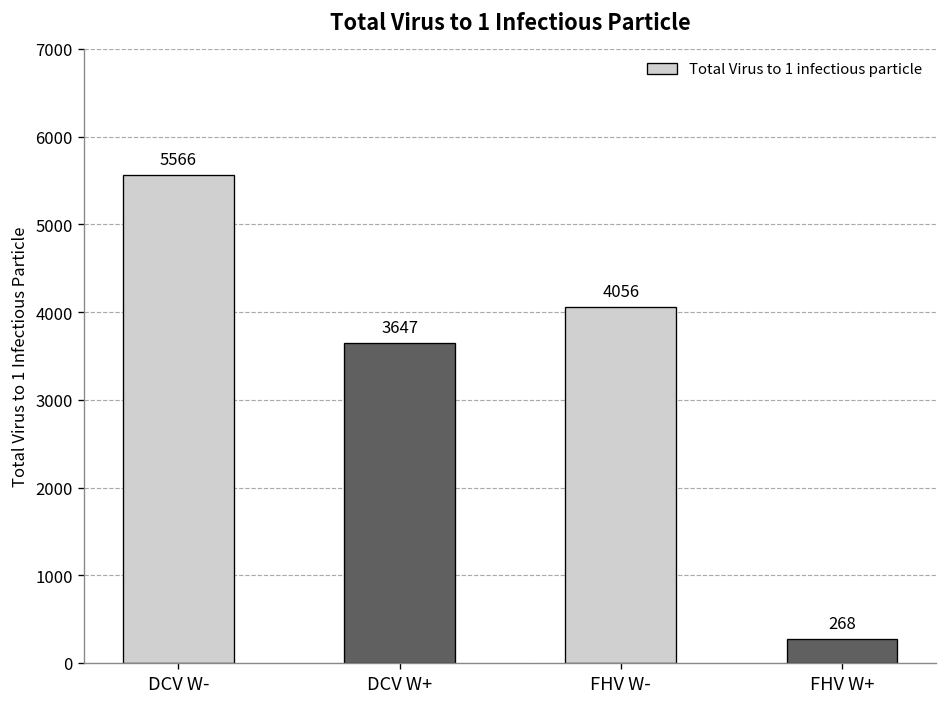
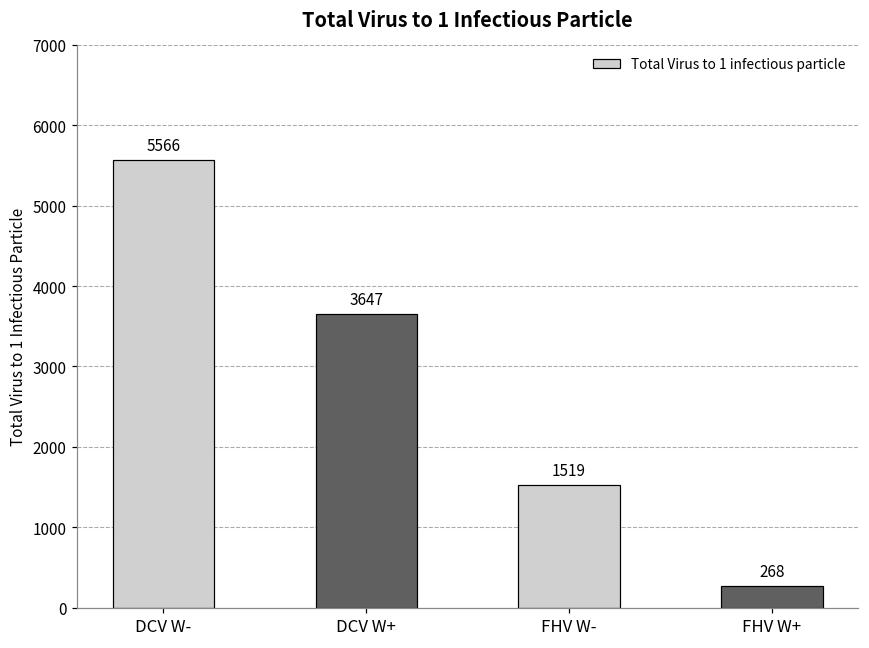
  {
    "DCV W-": 5566,
    "DCV W+": 3647,
-   "FHV W-": 4056,
+   "FHV W-": 1519,
    "FHV W+": 268
  }
